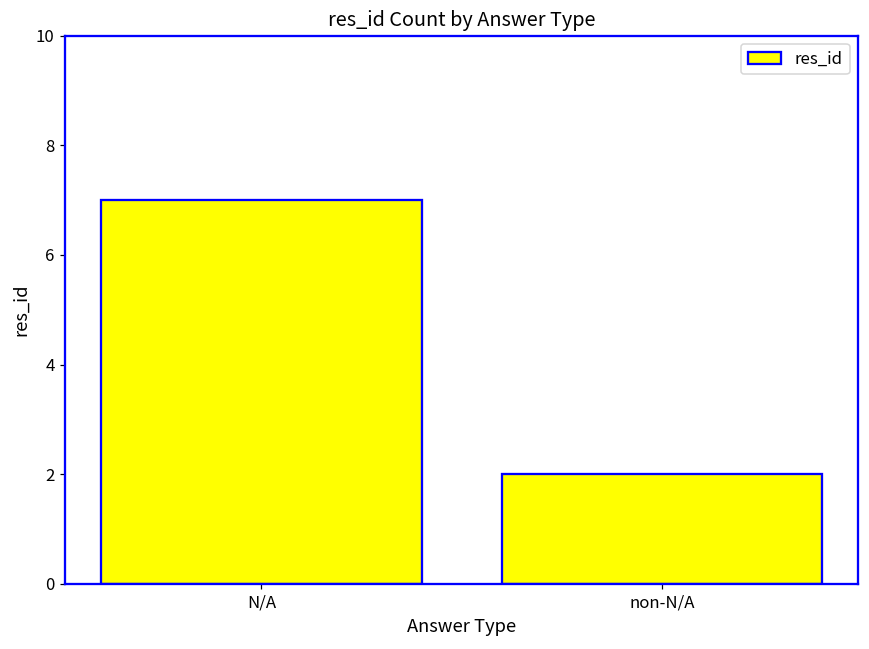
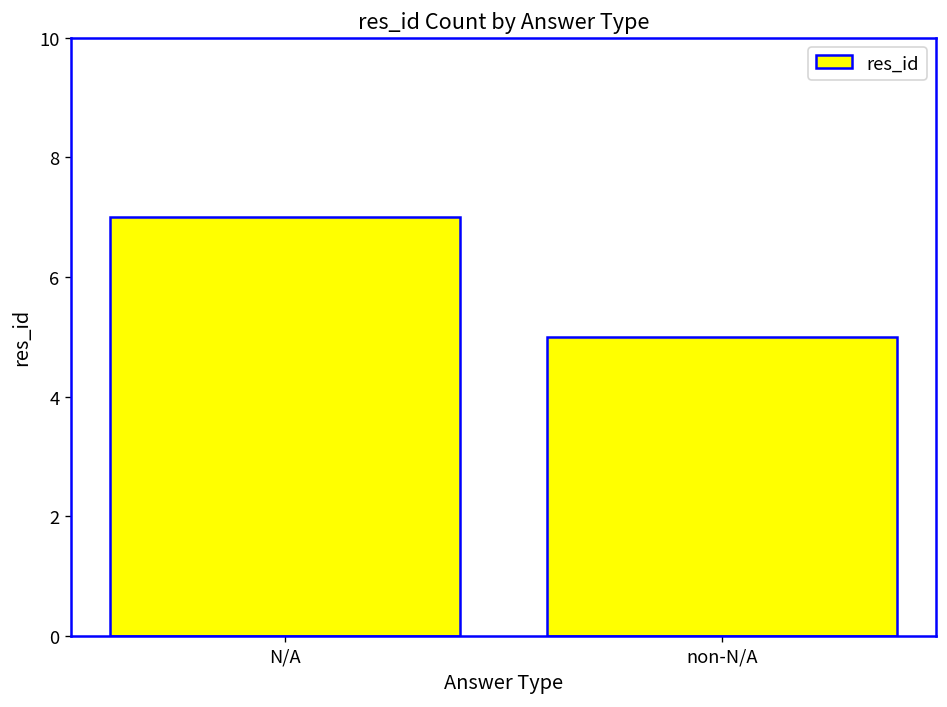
  {
    "N/A": 7,
-   "non-N/A": 2
+   "non-N/A": 5
  }
